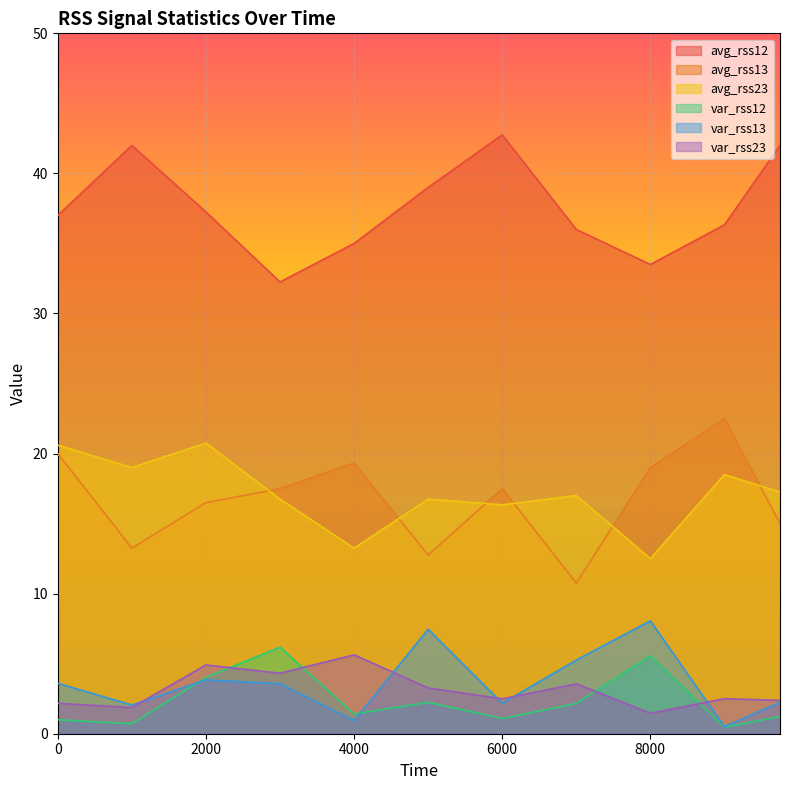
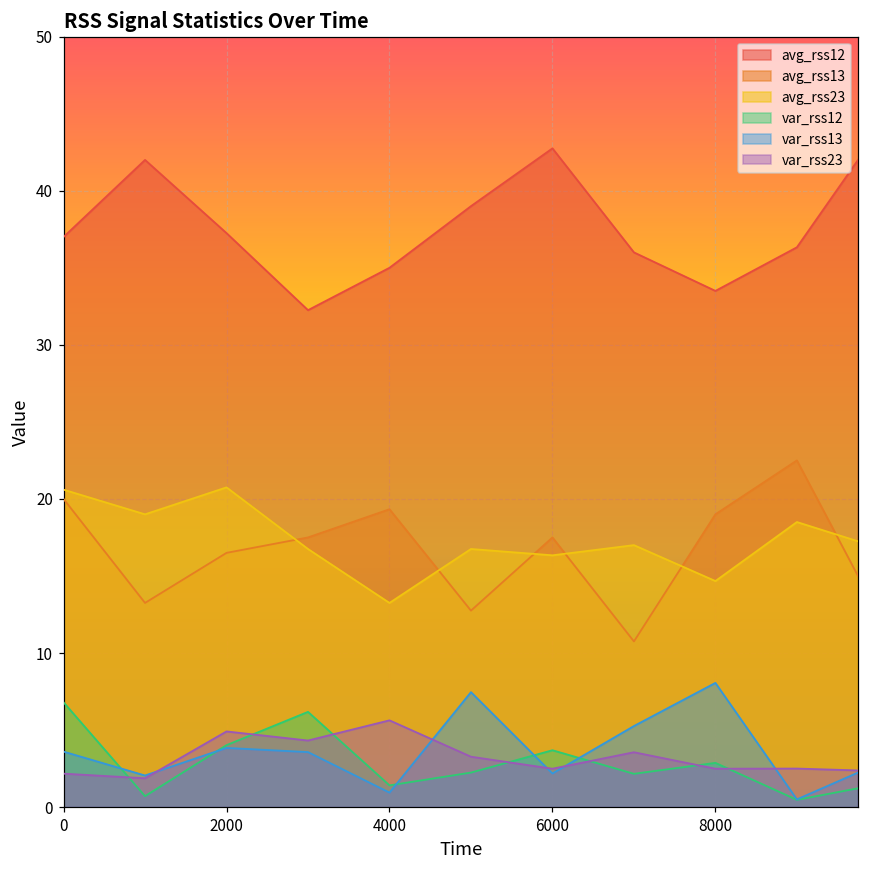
  {
    "avg_rss23": {
      "0": 20.6,
      "2000": 20.8,
      "4000": 13.3,
      "6000": 16.3,
-     "8000": 12.5
+     "8000": 14.7
    },
    "var_rss12": {
-     "0": 1.0,
+     "0": 6.8,
      "4000": 1.4,
-     "6000": 1.1,
-     "8000": 5.6
+     "6000": 3.7,
+     "8000": 2.9
    },
    "var_rss13": {
      "0": 3.6,
      "4000": 0.9,
      "6000": 2.2,
      "8000": 8.1
    },
    "var_rss23": {
      "0": 2.2,
      "2000": 4.9,
      "4000": 5.6,
      "6000": 2.5,
-     "8000": 1.5
+     "8000": 2.5
    }
  }
